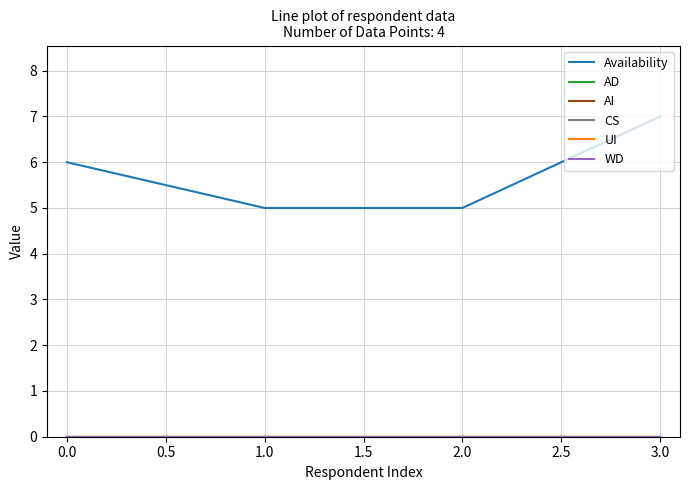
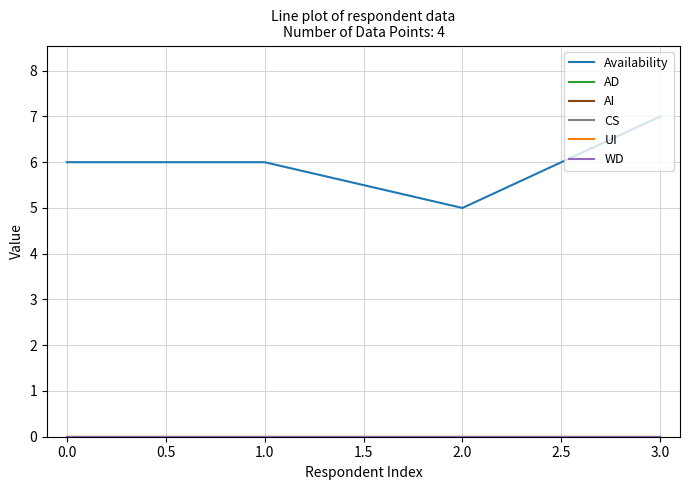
  {
    "Availability": {
      "0.0": 6,
-     "1.0": 5,
+     "1.0": 6,
      "2.0": 5
    },
    "WD": {
      "0.0": 0,
      "1.0": 0,
      "2.0": 0,
      "3.0": 0
    }
  }
